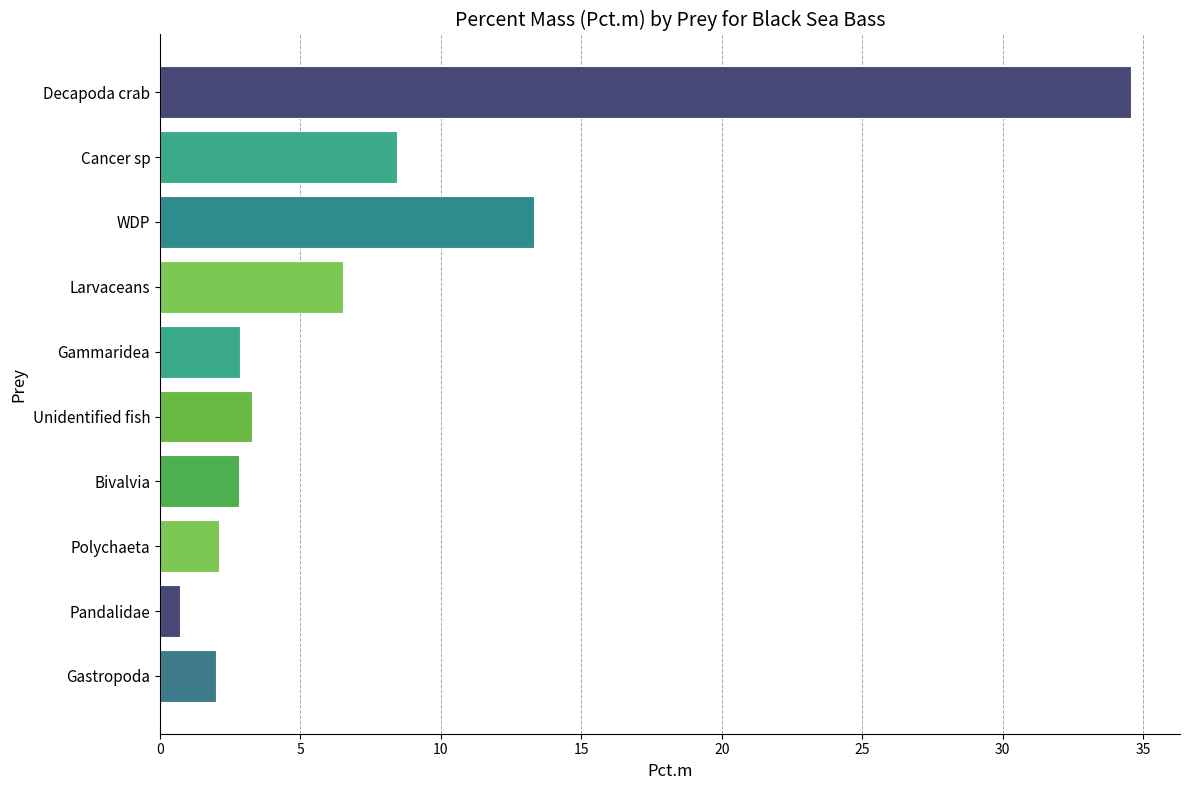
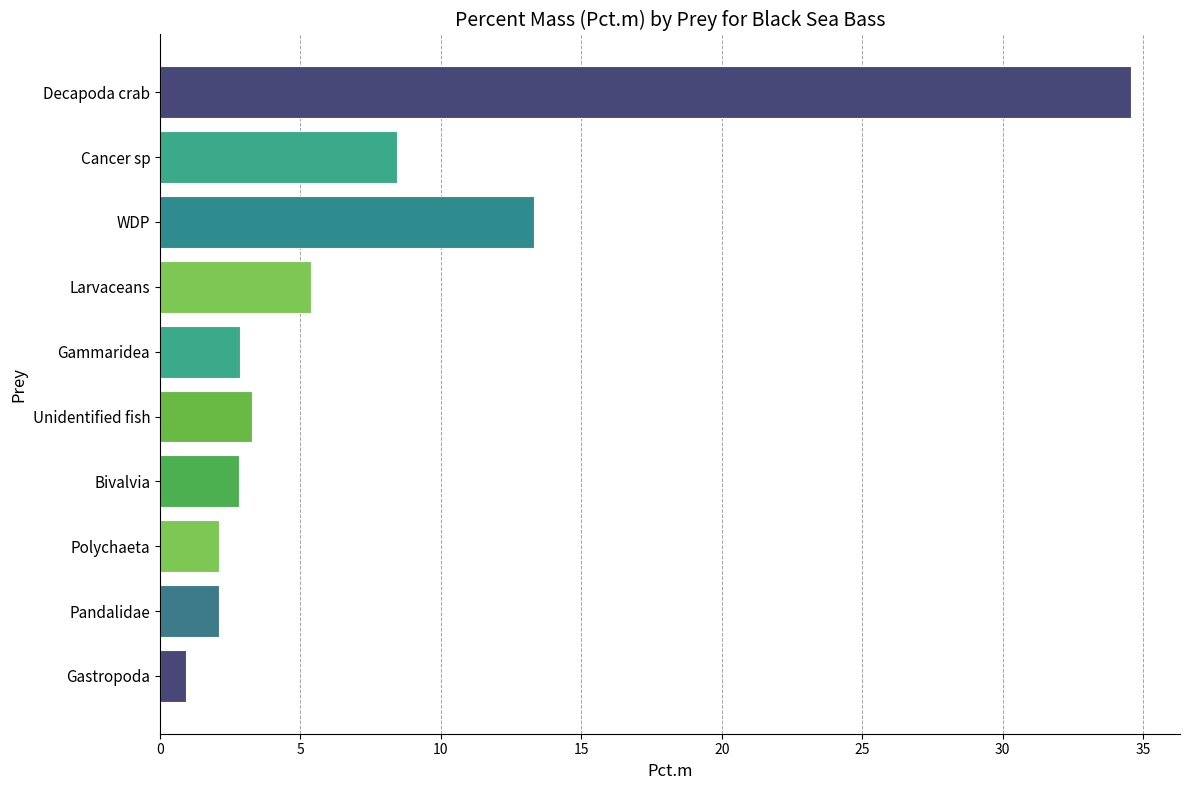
  {
    "Decapoda crab": 34.6,
    "Cancer sp": 8.4,
    "WDP": 13.3,
-   "Larvaceans": 6.5,
+   "Larvaceans": 5.4,
    "Gammaridea": 2.9,
    "Unidentified fish": 3.3,
    "Bivalvia": 2.8,
    "Polychaeta": 2.1,
-   "Pandalidae": 0.7,
-   "Gastropoda": 2.0
+   "Pandalidae": 2.1,
+   "Gastropoda": 0.9
  }
